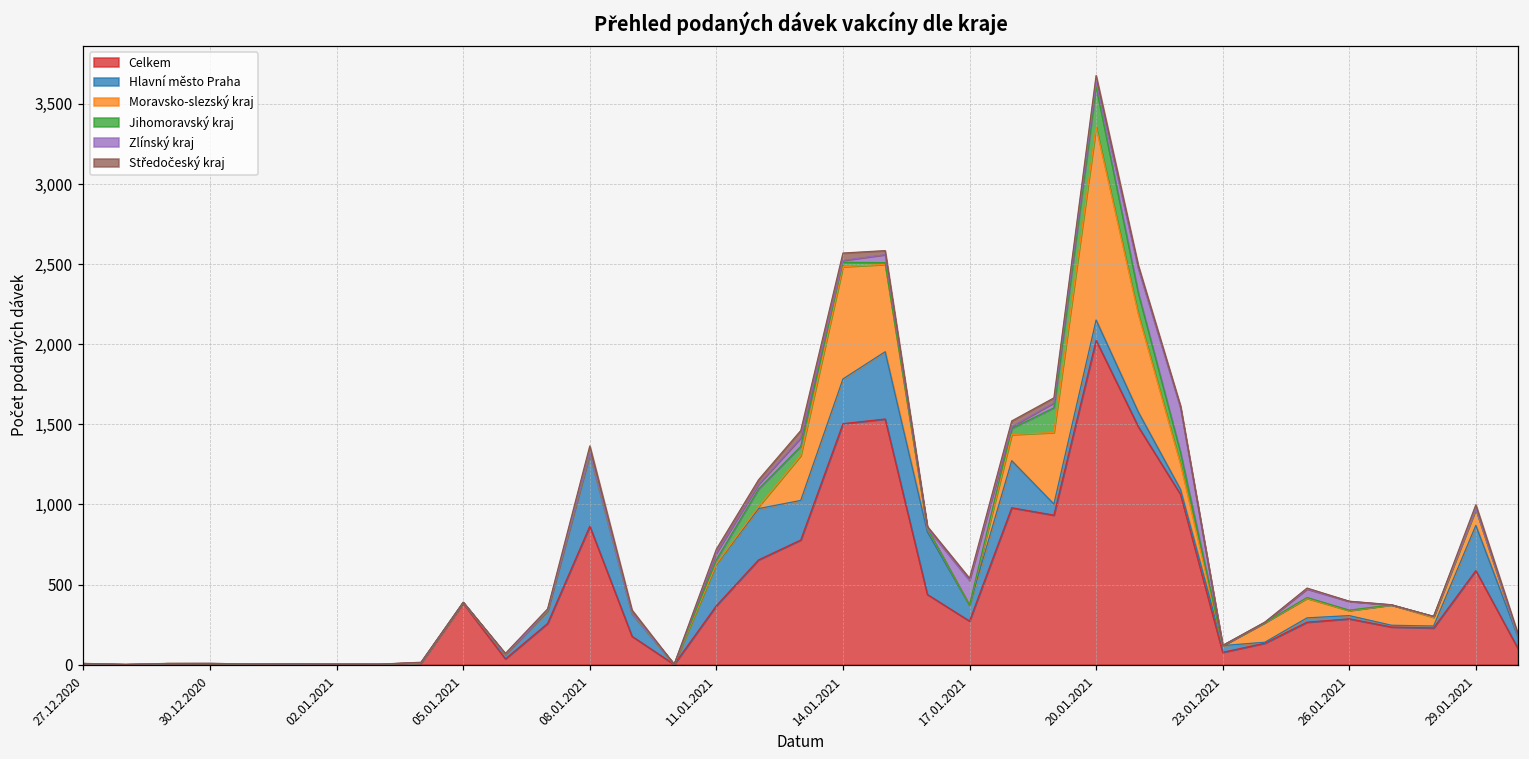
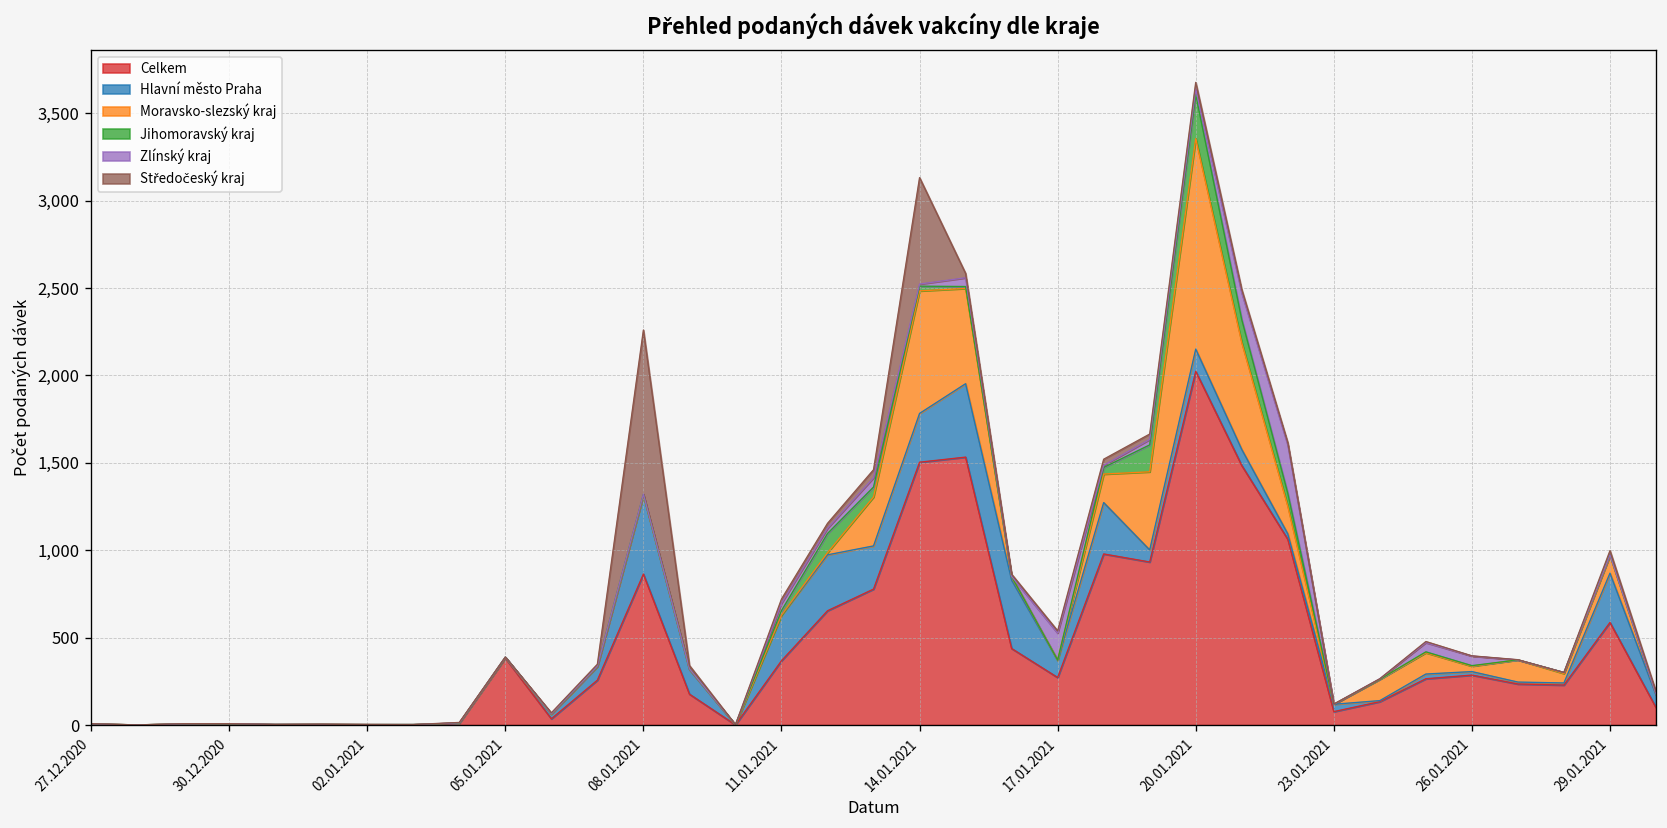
  {
    "Celkem": {
      "08.01.2021": "860",
      "11.01.2021": "370",
      "14.01.2021": "1,500",
      "17.01.2021": "270",
      "20.01.2021": "2,020",
      "23.01.2021": "80",
      "26.01.2021": "290",
      "29.01.2021": "590"
    },
    "Hlavní město Praha": {
      "14.01.2021": "280",
      "20.01.2021": "130",
      "26.01.2021": "20",
      "29.01.2021": "280"
    },
    "Moravsko-slezský kraj": {
      "14.01.2021": "700",
      "20.01.2021": "1,200"
    },
    "Jihomoravský kraj": {
      "11.01.2021": "30",
      "20.01.2021": "250"
    },
    "Zlínský kraj": {
      "11.01.2021": "40",
      "20.01.2021": "30"
    },
    "Středočeský kraj": {
-     "08.01.2021": "40",
+     "08.01.2021": "940",
      "11.01.2021": "20",
-     "14.01.2021": "50",
+     "14.01.2021": "610",
      "20.01.2021": "40",
      "29.01.2021": "20"
    }
  }
